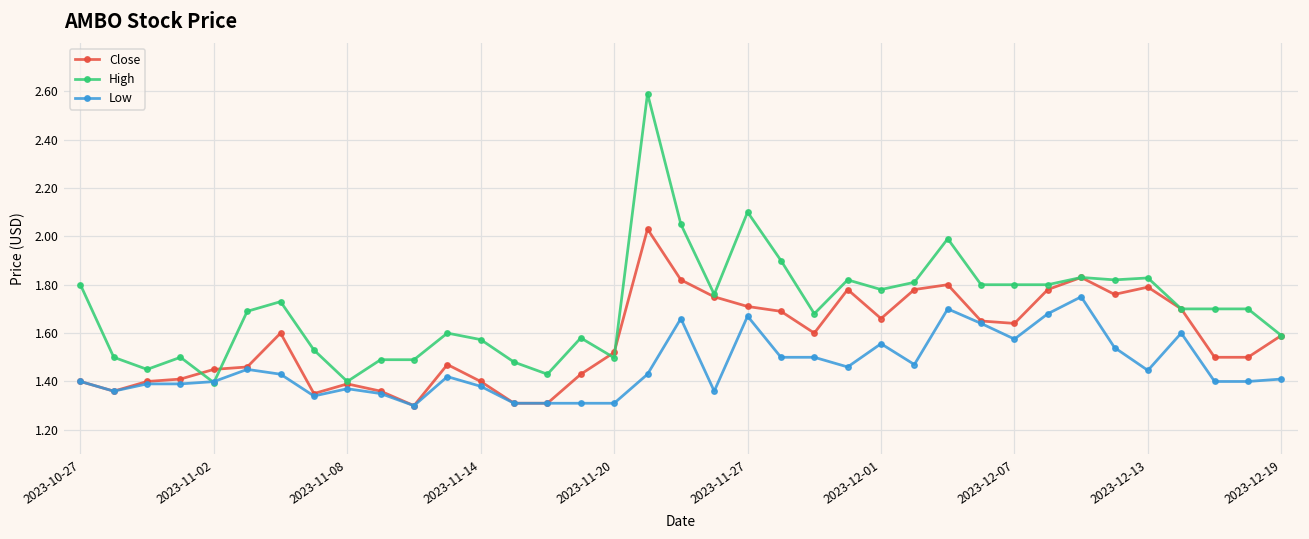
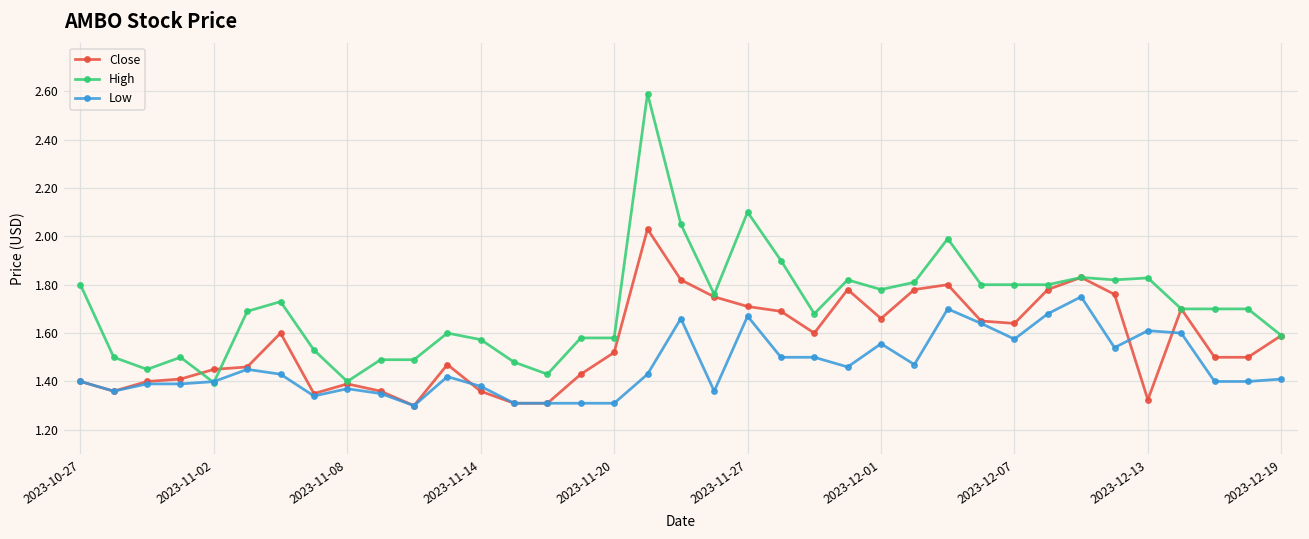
  {
    "Close": {
      "2023-11-02": 1.45,
-     "2023-11-14": 1.40,
+     "2023-11-14": 1.36,
      "2023-11-20": 1.52,
      "2023-11-27": 1.71,
      "2023-12-01": 1.66,
      "2023-12-07": 1.64,
-     "2023-12-13": 1.79
+     "2023-12-13": 1.32
    },
    "High": {
      "2023-10-27": 1.80,
      "2023-11-14": 1.57,
-     "2023-11-20": 1.50,
+     "2023-11-20": 1.58,
      "2023-11-27": 2.10,
      "2023-12-01": 1.78,
      "2023-12-07": 1.80,
      "2023-12-13": 1.83
    },
    "Low": {
      "2023-11-08": 1.37,
      "2023-11-14": 1.38,
      "2023-11-20": 1.31,
      "2023-11-27": 1.67,
      "2023-12-01": 1.56,
      "2023-12-07": 1.58,
-     "2023-12-13": 1.45,
+     "2023-12-13": 1.61,
      "2023-12-19": 1.41
    }
  }
